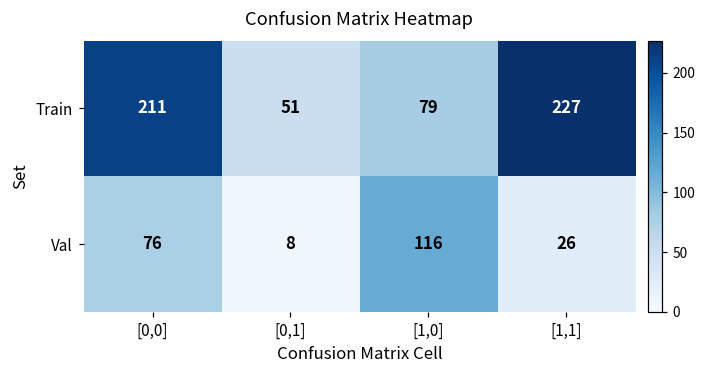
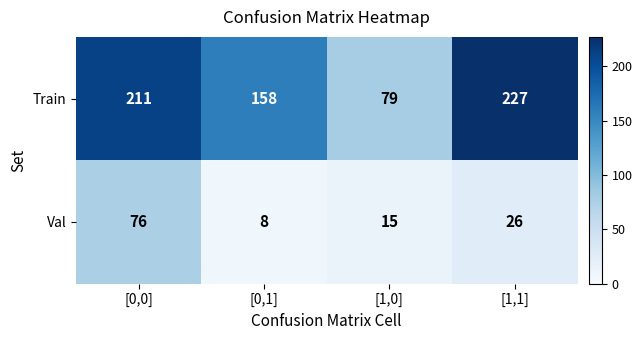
  {
    "Train": {
      "[0,0]": 211,
-     "[0,1]": 51,
+     "[0,1]": 158,
      "[1,0]": 79,
      "[1,1]": 227
    },
    "Val": {
      "[0,0]": 76,
      "[0,1]": 8,
-     "[1,0]": 116,
+     "[1,0]": 15,
      "[1,1]": 26
    }
  }
